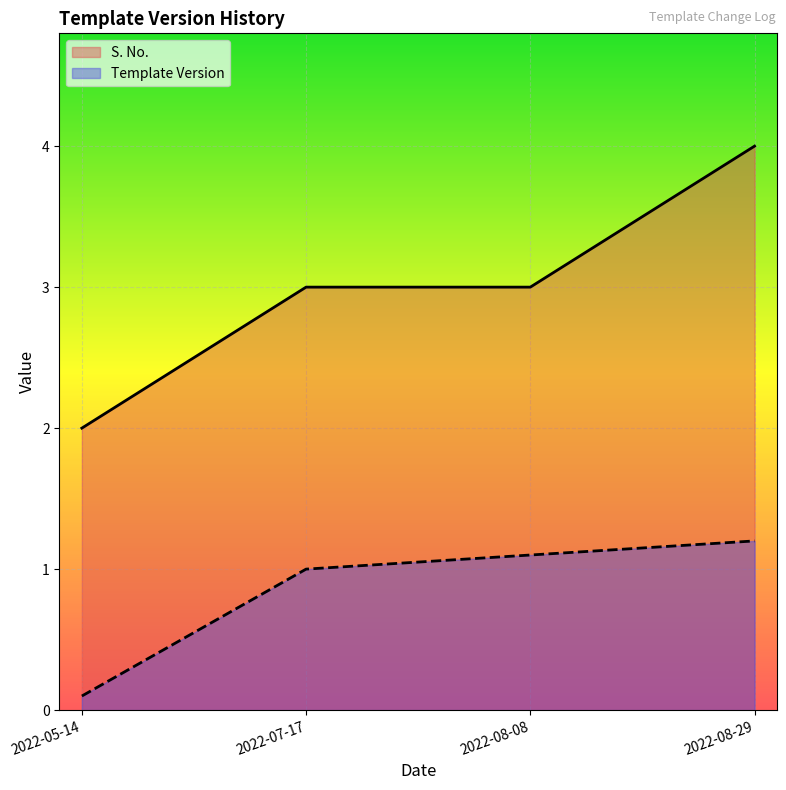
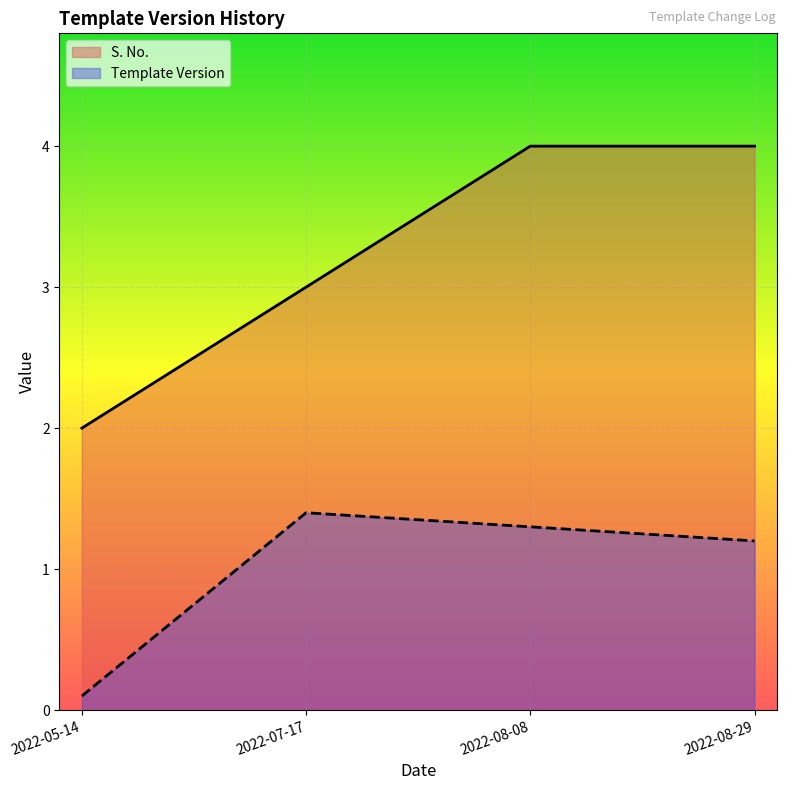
  {
    "S. No.": {
      "2022-05-14": 2,
      "2022-07-17": 3,
-     "2022-08-08": 3,
+     "2022-08-08": 4,
      "2022-08-29": 4
    },
    "Template Version": {
      "2022-05-14": 0.1,
-     "2022-07-17": 1.0,
-     "2022-08-08": 1.1,
+     "2022-07-17": 1.4,
+     "2022-08-08": 1.3,
      "2022-08-29": 1.2
    }
  }
